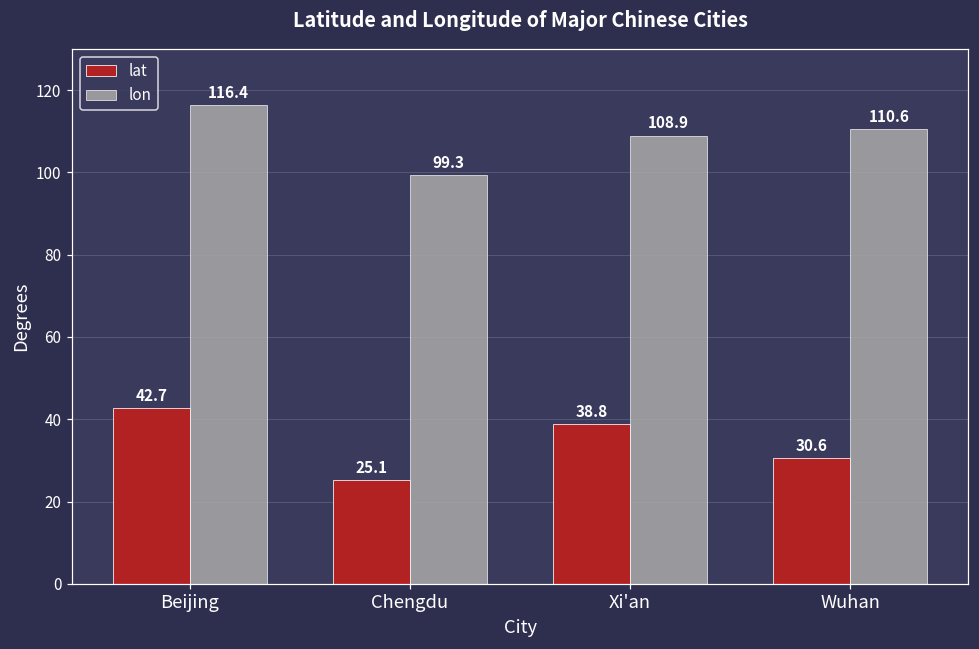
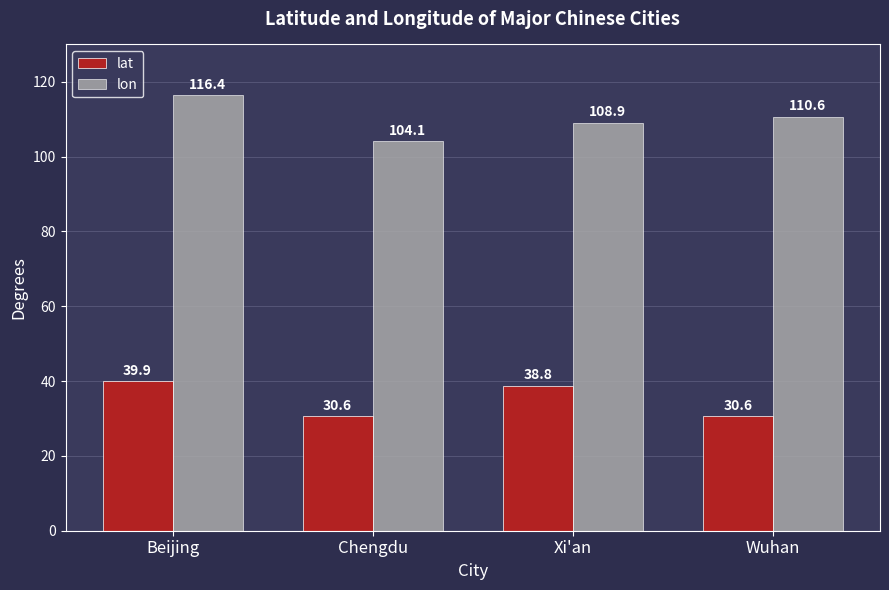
  {
    "lat": {
-     "Beijing": 42.7,
-     "Chengdu": 25.1,
+     "Beijing": 39.9,
+     "Chengdu": 30.6,
      "Xi'an": 38.8,
      "Wuhan": 30.6
    },
    "lon": {
      "Beijing": 116.4,
-     "Chengdu": 99.3,
+     "Chengdu": 104.1,
      "Xi'an": 108.9,
      "Wuhan": 110.6
    }
  }
